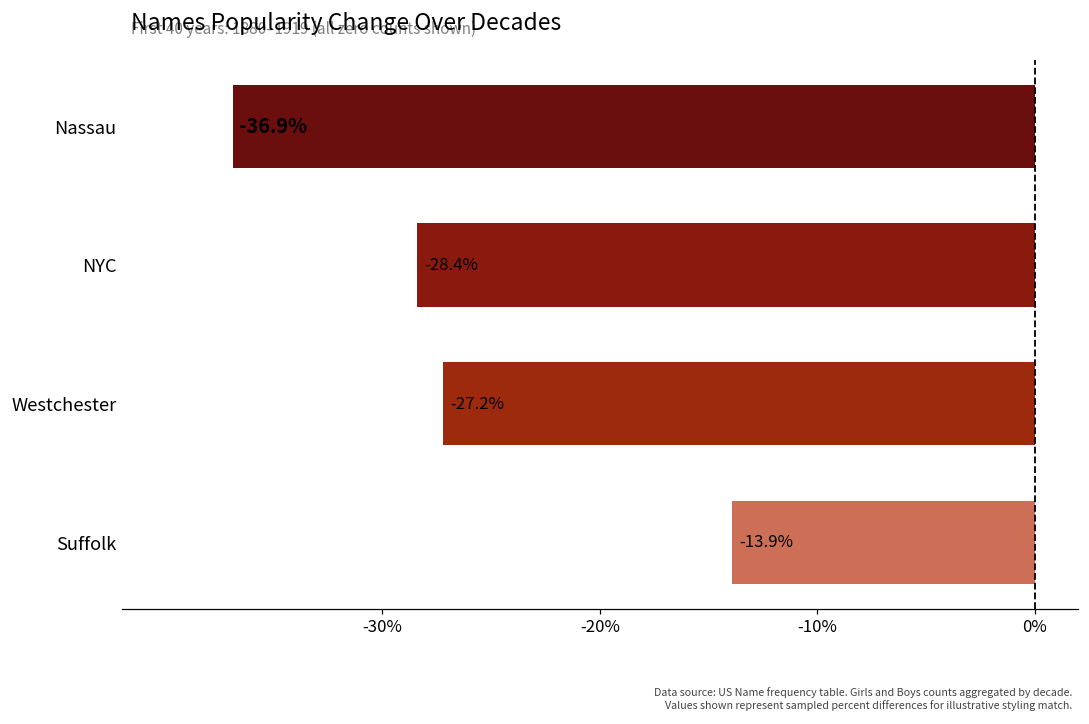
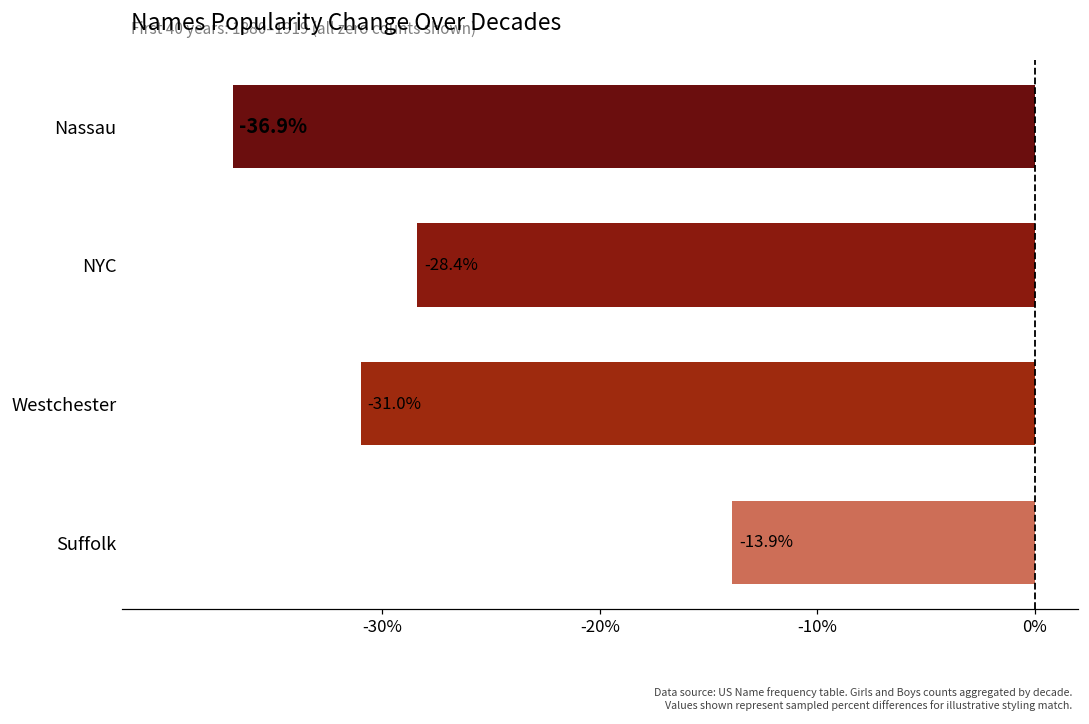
  {
    "Nassau": "-36.9%",
    "NYC": "-28.4%",
-   "Westchester": "-27.2%",
+   "Westchester": "-31.0%",
    "Suffolk": "-13.9%"
  }
